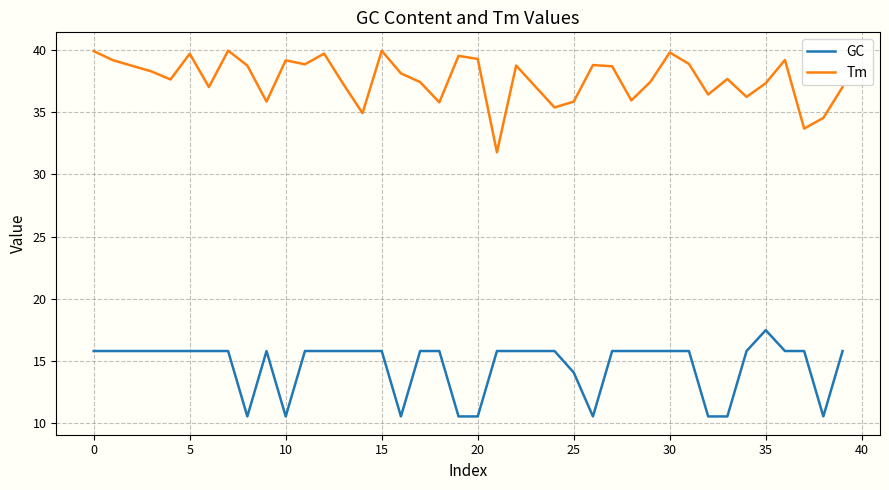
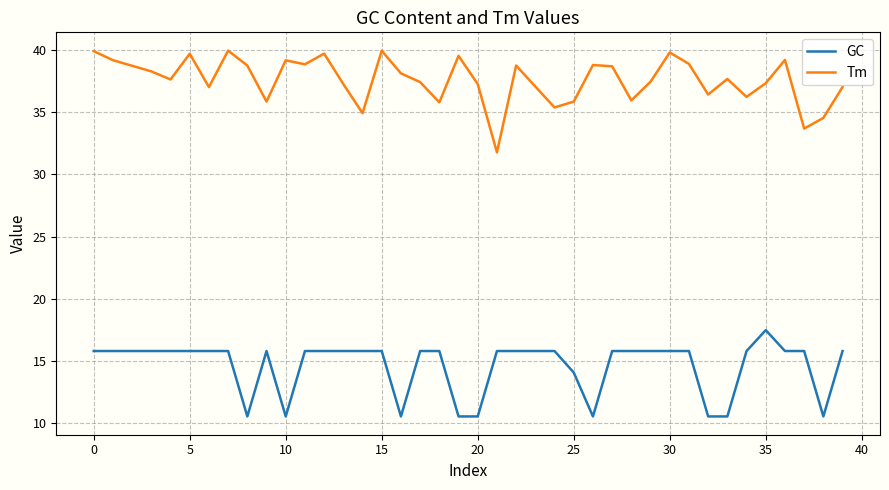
  {
    "GC": {
      "0": 15.8,
      "5": 15.8,
      "10": 10.5,
      "15": 15.8,
      "20": 10.5,
      "25": 14.1,
      "30": 15.8,
      "35": 17.5
    },
    "Tm": {
      "0": 39.9,
      "5": 39.7,
      "10": 39.2,
      "15": 39.9,
-     "20": 39.3,
+     "20": 37.3,
      "25": 35.9,
      "30": 39.8,
      "35": 37.3
    }
  }
